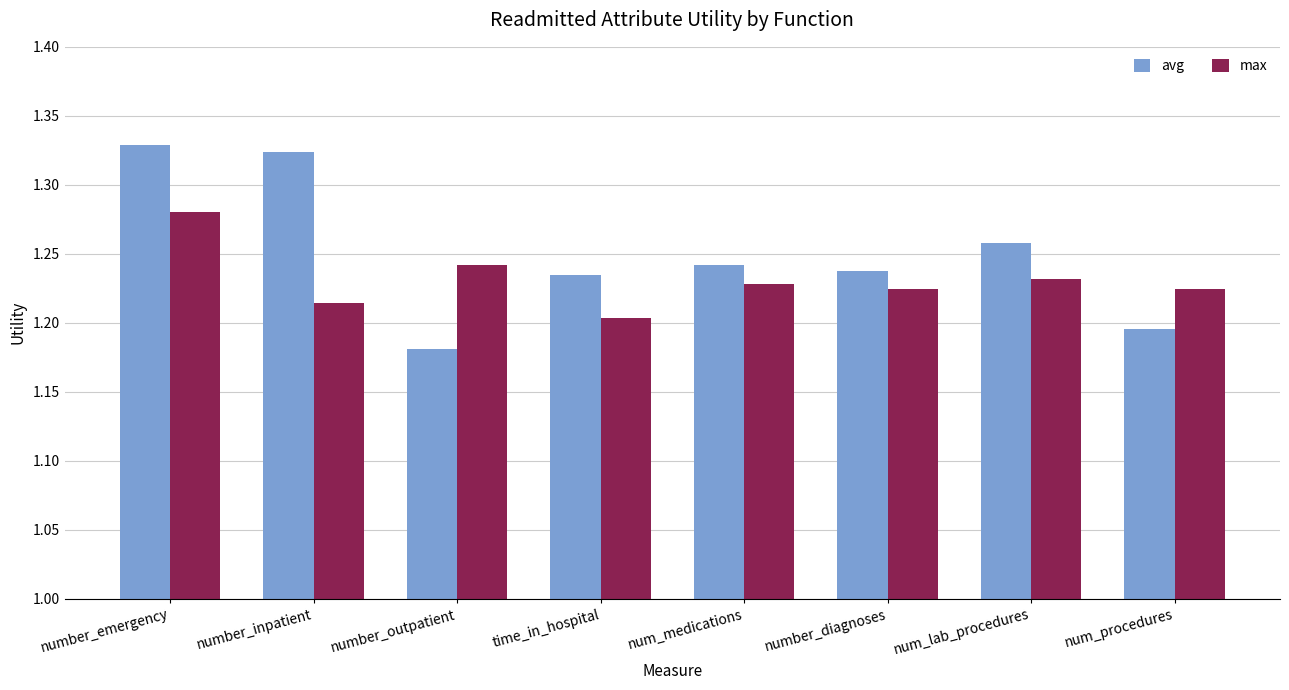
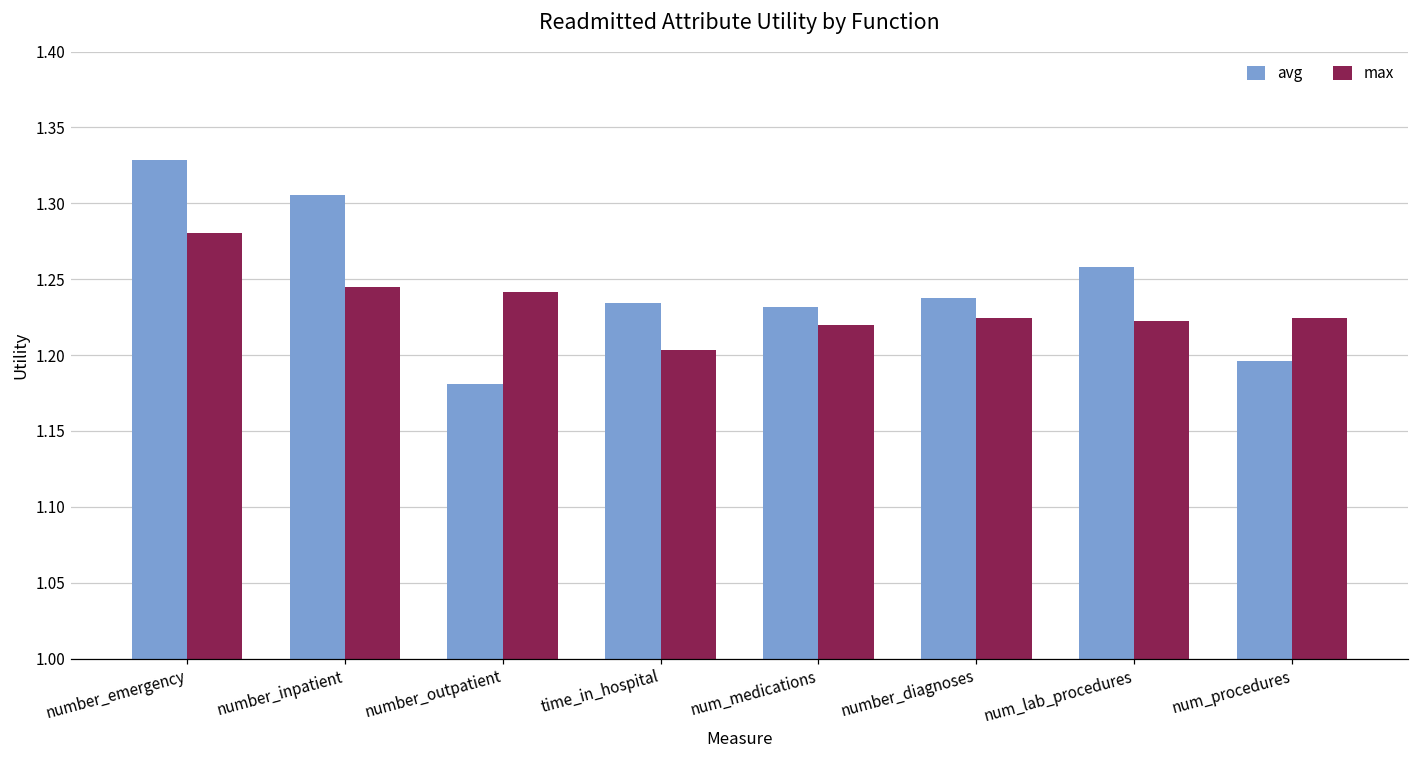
  {
    "avg": {
      "number_emergency": 1.329,
-     "number_inpatient": 1.324,
+     "number_inpatient": 1.306,
      "number_outpatient": 1.181,
      "time_in_hospital": 1.234,
-     "num_medications": 1.242,
+     "num_medications": 1.232,
      "number_diagnoses": 1.238,
      "num_lab_procedures": 1.258,
      "num_procedures": 1.196
    },
    "max": {
      "number_emergency": 1.280,
-     "number_inpatient": 1.214,
+     "number_inpatient": 1.245,
      "number_outpatient": 1.242,
      "time_in_hospital": 1.203,
-     "num_medications": 1.228,
+     "num_medications": 1.220,
      "number_diagnoses": 1.225,
-     "num_lab_procedures": 1.232,
+     "num_lab_procedures": 1.222,
      "num_procedures": 1.225
    }
  }
